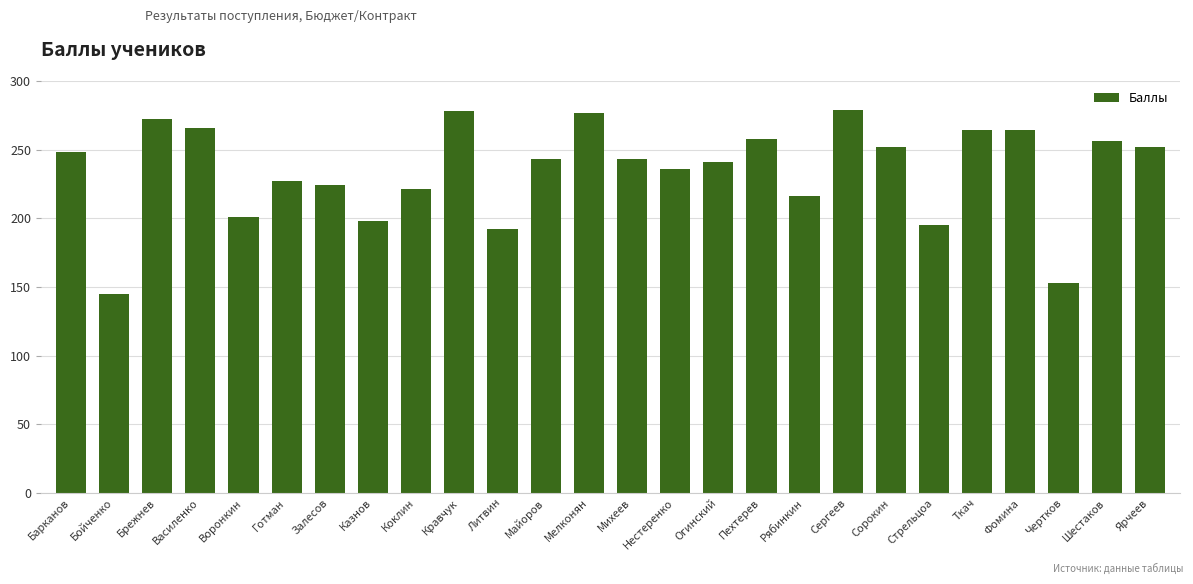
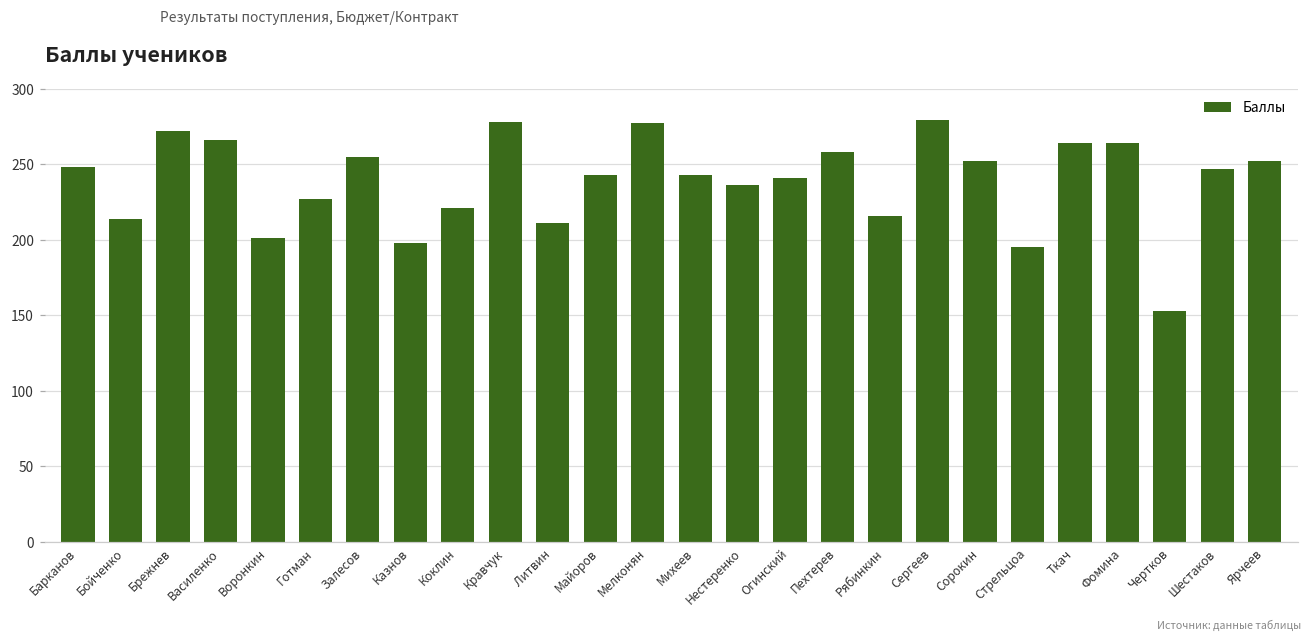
  {
    "Барканов": 248,
-   "Бойченко": 145,
+   "Бойченко": 214,
    "Брежнев": 272,
    "Василенко": 266,
    "Воронкин": 201,
    "Готман": 227,
-   "Залесов": 224,
+   "Залесов": 255,
    "Казнов": 198,
    "Коклин": 221,
    "Кравчук": 278,
-   "Литвин": 192,
+   "Литвин": 211,
    "Майоров": 243,
    "Мелконян": 277,
    "Михеев": 243,
    "Нестеренко": 236,
    "Огинский": 241,
    "Пехтерев": 258,
    "Рябинкин": 216,
    "Сергеев": 279,
    "Сорокин": 252,
    "Стрельцоа": 195,
    "Ткач": 264,
    "Фомина": 264,
    "Чертков": 153,
-   "Шестаков": 256,
+   "Шестаков": 247,
    "Ярчеев": 252
  }
